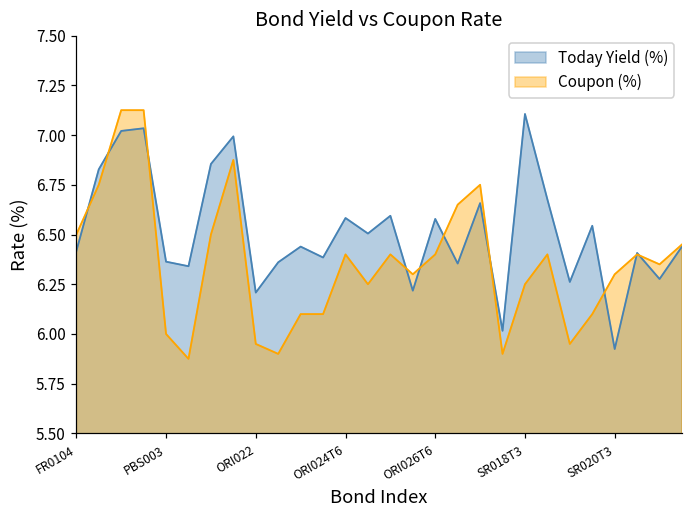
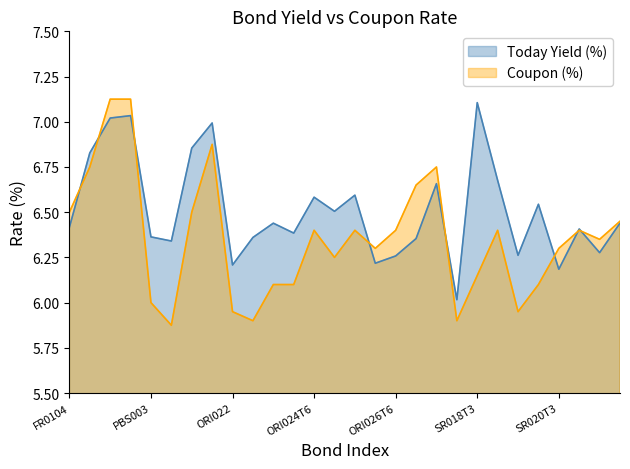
  {
    "Today Yield (%)": {
      "FR0104": 6.42,
      "PBS003": 6.36,
      "ORI022": 6.21,
      "ORI024T6": 6.58,
-     "ORI026T6": 6.58,
+     "ORI026T6": 6.26,
      "SR018T3": 7.11,
-     "SR020T3": 5.92
+     "SR020T3": 6.18
    },
    "Coupon (%)": {
      "FR0104": 6.50,
      "PBS003": 6.00,
      "ORI022": 5.95,
      "ORI024T6": 6.40,
      "ORI026T6": 6.40,
-     "SR018T3": 6.25,
+     "SR018T3": 6.15,
      "SR020T3": 6.30
    }
  }
